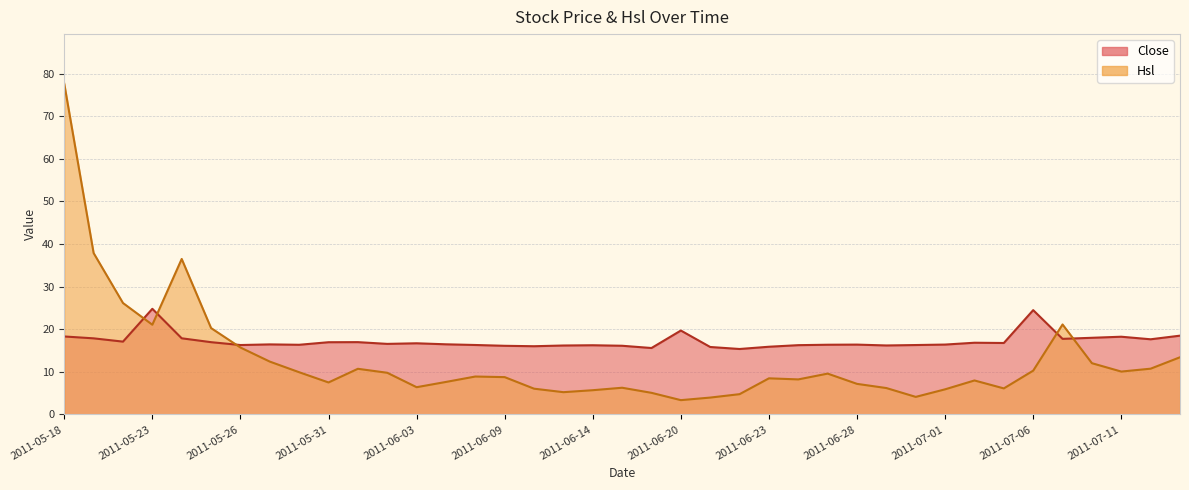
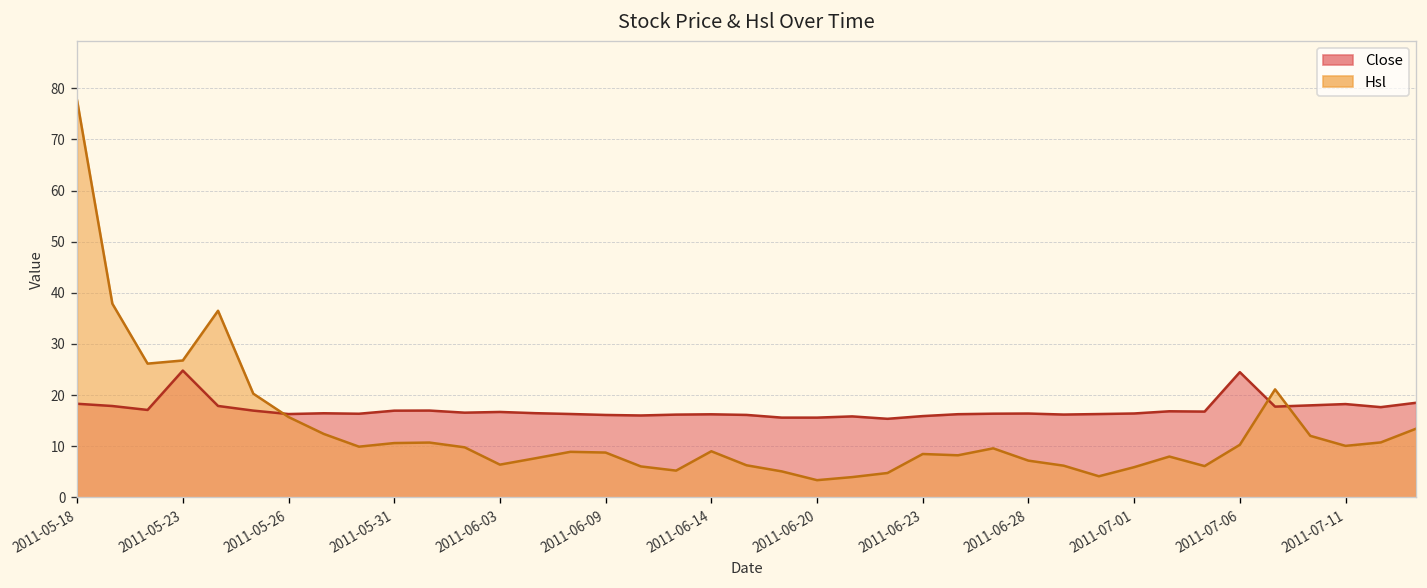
  {
    "Close": {
      "2011-05-18": 18,
      "2011-05-23": 25,
      "2011-05-31": 17,
      "2011-06-03": 17,
      "2011-06-09": 16,
      "2011-06-14": 16,
-     "2011-06-20": 20,
+     "2011-06-20": 16,
      "2011-06-23": 16,
      "2011-06-28": 16,
      "2011-07-01": 16,
      "2011-07-06": 24,
      "2011-07-11": 18
    },
    "Hsl": {
      "2011-05-18": 78,
-     "2011-05-23": 21,
-     "2011-05-31": 8,
+     "2011-05-23": 27,
+     "2011-05-31": 11,
      "2011-06-03": 6,
      "2011-06-09": 9,
-     "2011-06-14": 6,
+     "2011-06-14": 9,
      "2011-06-20": 3,
      "2011-06-23": 8,
      "2011-06-28": 7,
      "2011-07-01": 6,
      "2011-07-06": 10,
      "2011-07-11": 10
    }
  }
